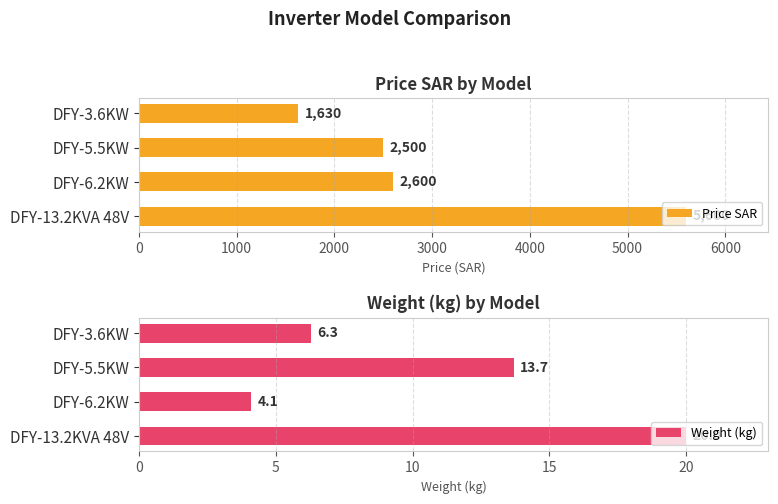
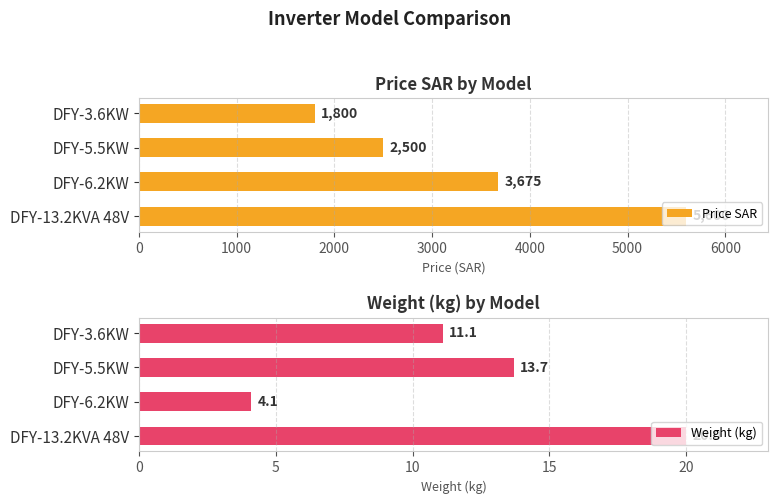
  {
    "Price SAR by Model": {
-     "DFY-3.6KW": "1,630",
+     "DFY-3.6KW": "1,800",
      "DFY-5.5KW": "2,500",
-     "DFY-6.2KW": "2,600"
+     "DFY-6.2KW": "3,675"
    },
    "Weight (kg) by Model": {
-     "DFY-3.6KW": "6.3",
+     "DFY-3.6KW": "11.1",
      "DFY-5.5KW": "13.7",
      "DFY-6.2KW": "4.1"
    }
  }
